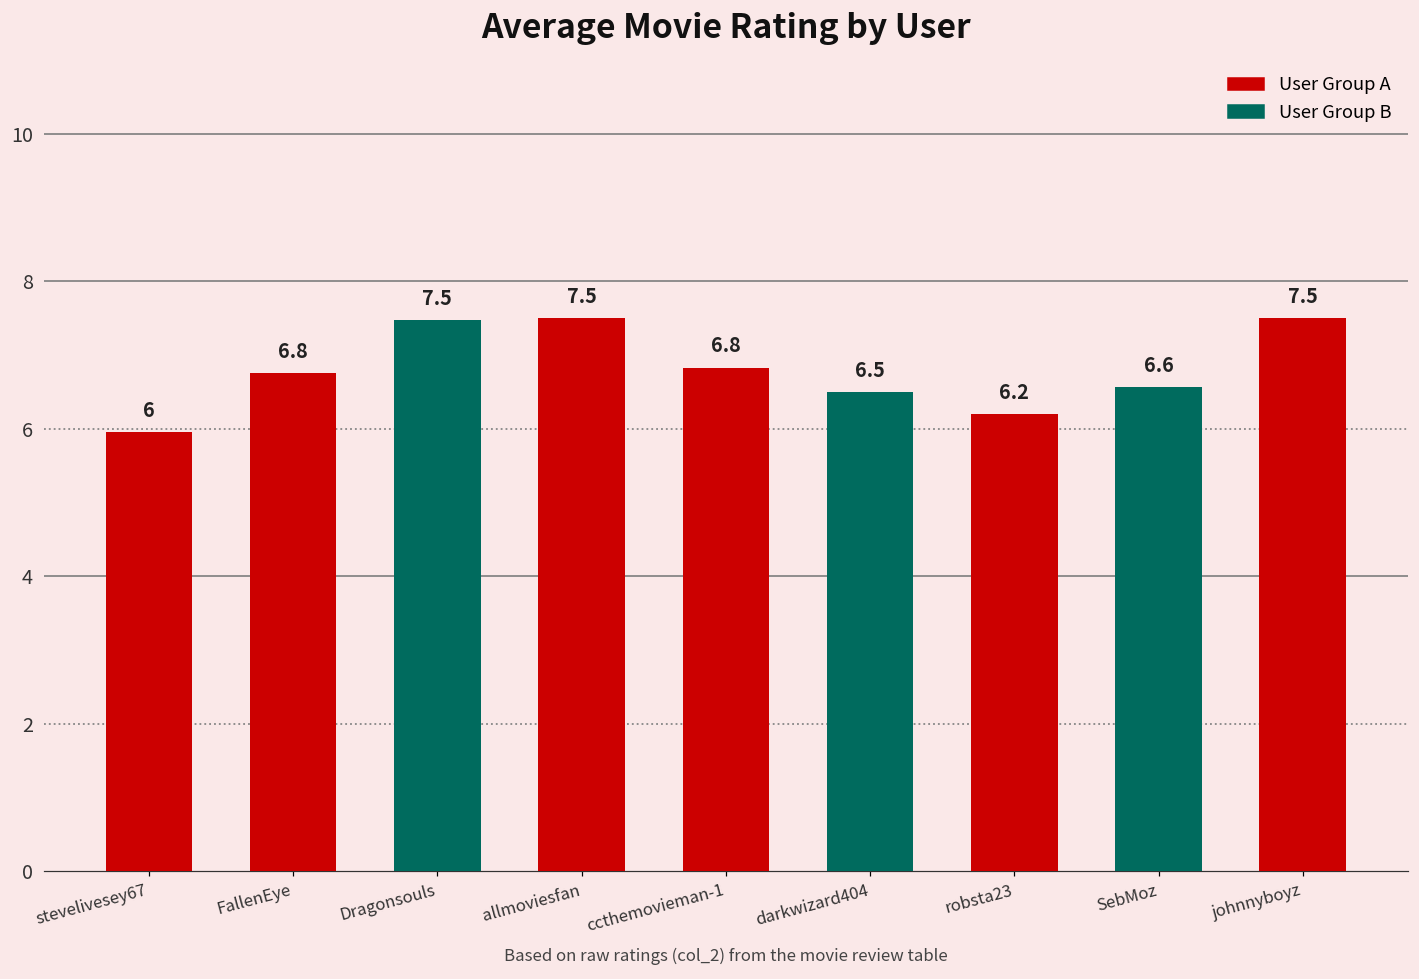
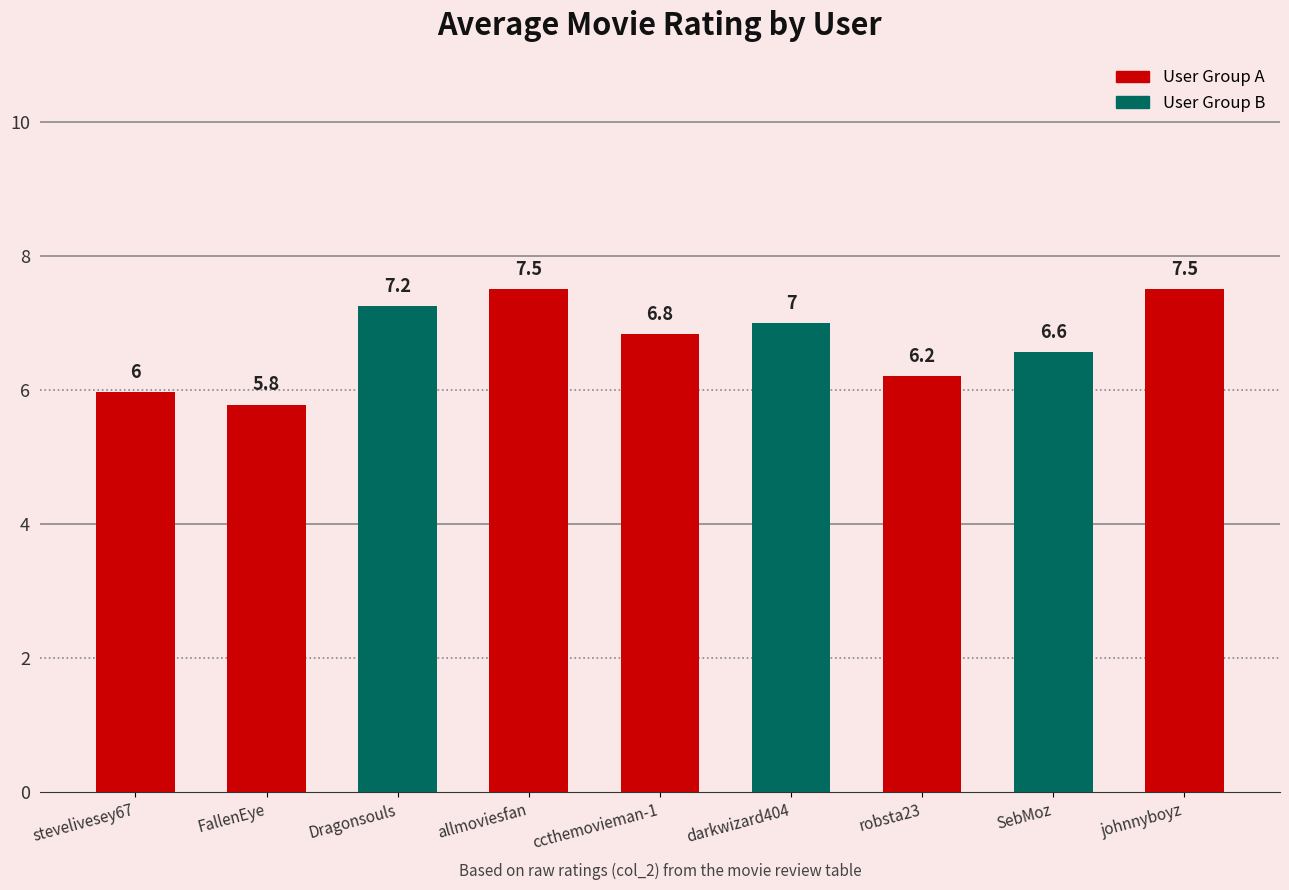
  {
    "stevelivesey67": 6,
-   "FallenEye": 6.8,
-   "Dragonsouls": 7.5,
+   "FallenEye": 5.8,
+   "Dragonsouls": 7.2,
    "allmoviesfan": 7.5,
    "ccthemovieman-1": 6.8,
-   "darkwizard404": 6.5,
+   "darkwizard404": 7,
    "robsta23": 6.2,
    "SebMoz": 6.6,
    "johnnyboyz": 7.5
  }
